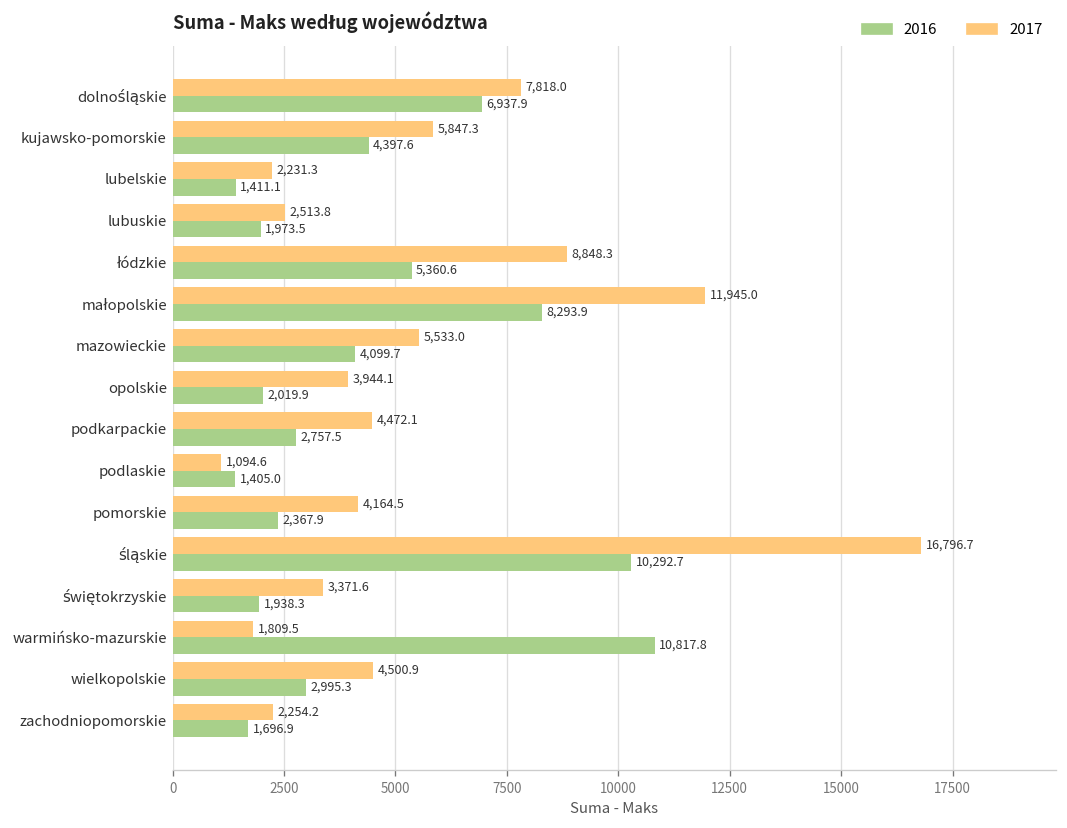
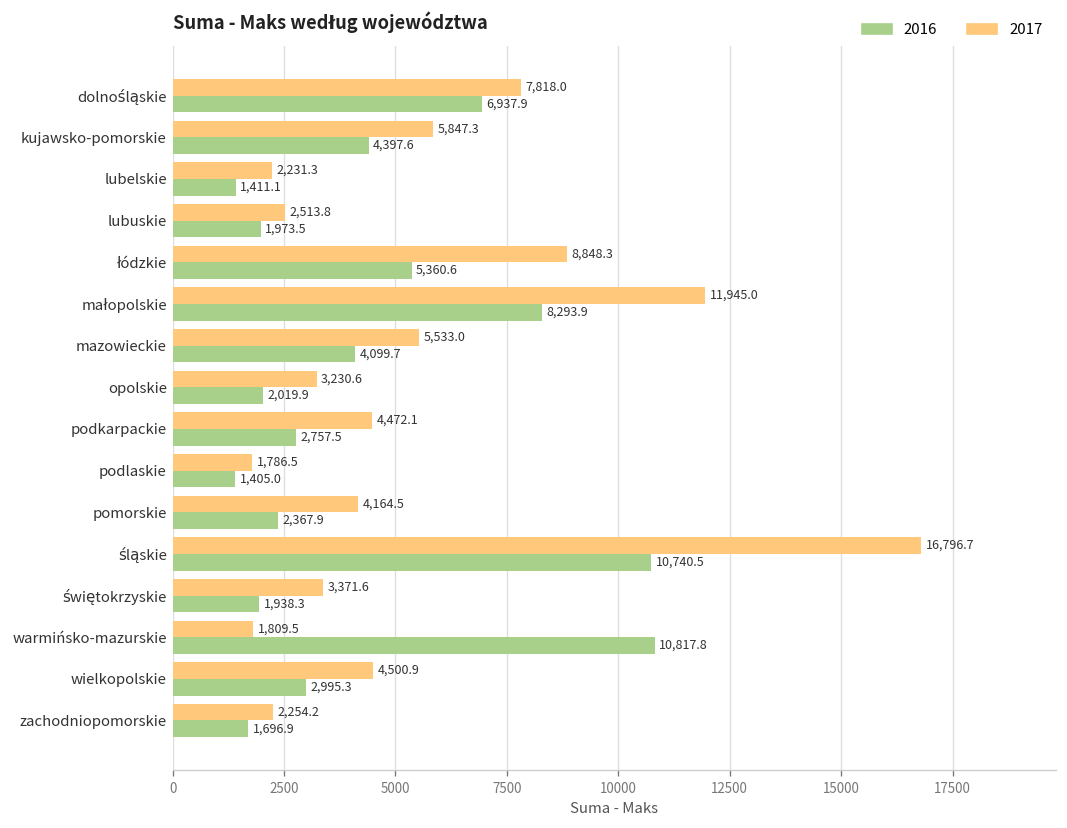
  {
    "2016": {
      "dolnośląskie": "6,937.9",
      "kujawsko-pomorskie": "4,397.6",
      "lubelskie": "1,411.1",
      "lubuskie": "1,973.5",
      "łódzkie": "5,360.6",
      "małopolskie": "8,293.9",
      "mazowieckie": "4,099.7",
      "opolskie": "2,019.9",
      "podkarpackie": "2,757.5",
      "podlaskie": "1,405.0",
      "pomorskie": "2,367.9",
-     "śląskie": "10,292.7",
+     "śląskie": "10,740.5",
      "świętokrzyskie": "1,938.3",
      "warmińsko-mazurskie": "10,817.8",
      "wielkopolskie": "2,995.3",
      "zachodniopomorskie": "1,696.9"
    },
    "2017": {
      "dolnośląskie": "7,818.0",
      "kujawsko-pomorskie": "5,847.3",
      "lubelskie": "2,231.3",
      "lubuskie": "2,513.8",
      "łódzkie": "8,848.3",
      "małopolskie": "11,945.0",
      "mazowieckie": "5,533.0",
-     "opolskie": "3,944.1",
+     "opolskie": "3,230.6",
      "podkarpackie": "4,472.1",
-     "podlaskie": "1,094.6",
+     "podlaskie": "1,786.5",
      "pomorskie": "4,164.5",
      "śląskie": "16,796.7",
      "świętokrzyskie": "3,371.6",
      "warmińsko-mazurskie": "1,809.5",
      "wielkopolskie": "4,500.9",
      "zachodniopomorskie": "2,254.2"
    }
  }
